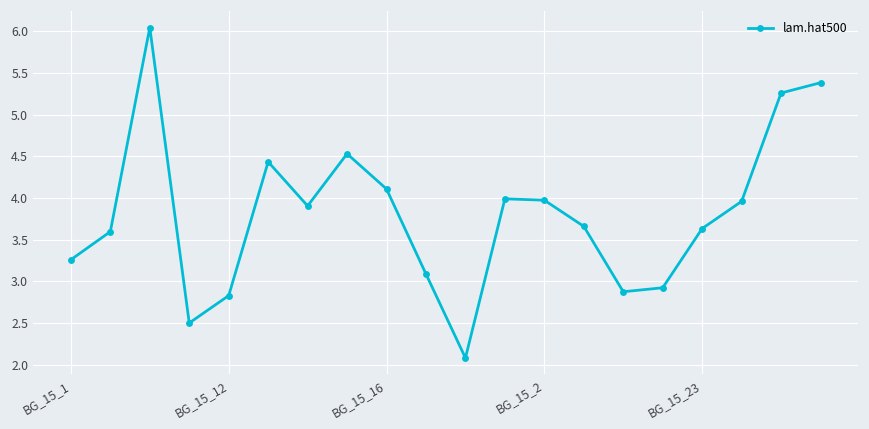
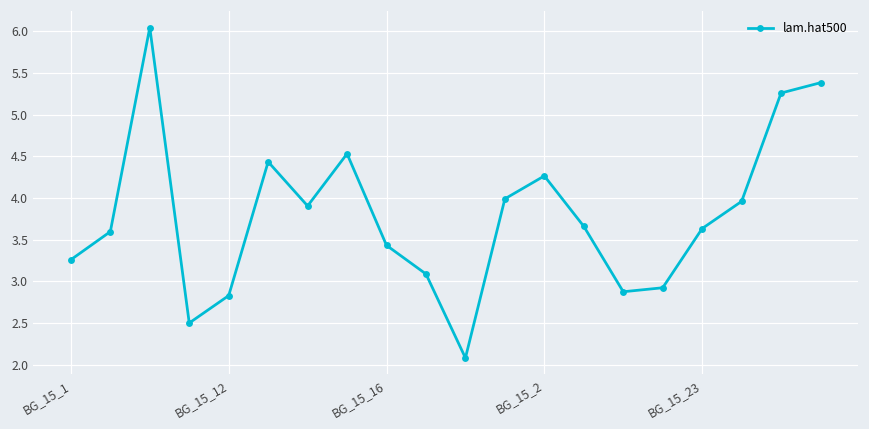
  {
    "BG_15_1": 3.3,
    "BG_15_12": 2.8,
-   "BG_15_16": 4.1,
-   "BG_15_2": 4.0,
+   "BG_15_16": 3.4,
+   "BG_15_2": 4.3,
    "BG_15_23": 3.6
  }
